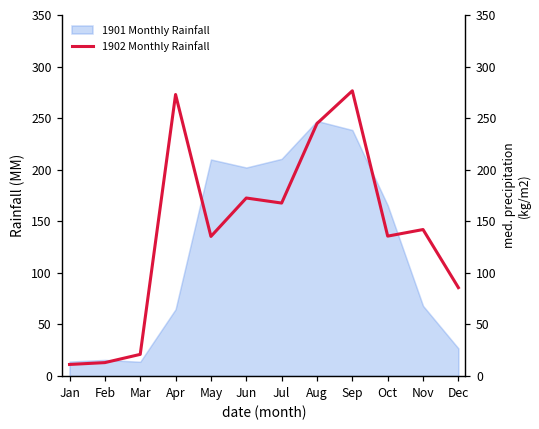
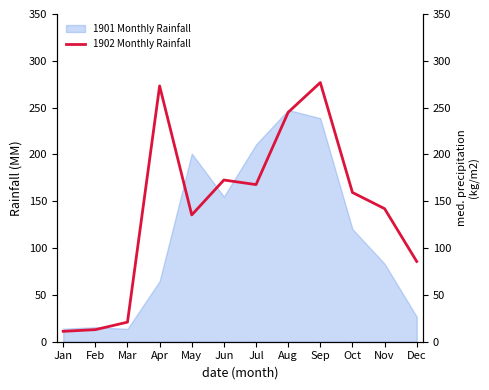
  {
    "1902 Monthly Rainfall": {
      "Jan": 10,
      "Mar": 20,
      "Apr": 270,
      "May": 140,
      "Jun": 170,
      "Jul": 170,
      "Sep": 280,
-     "Oct": 140,
+     "Oct": 160,
      "Nov": 140,
      "Dec": 90
    },
    "1901 Monthly Rainfall": {
      "Jan": 10,
      "Mar": 10,
      "Apr": 60,
-     "May": 210,
-     "Jun": 200,
+     "May": 200,
+     "Jun": 160,
      "Jul": 210,
      "Sep": 240,
-     "Oct": 170,
-     "Nov": 70,
+     "Oct": 120,
+     "Nov": 80,
      "Dec": 30
    }
  }
